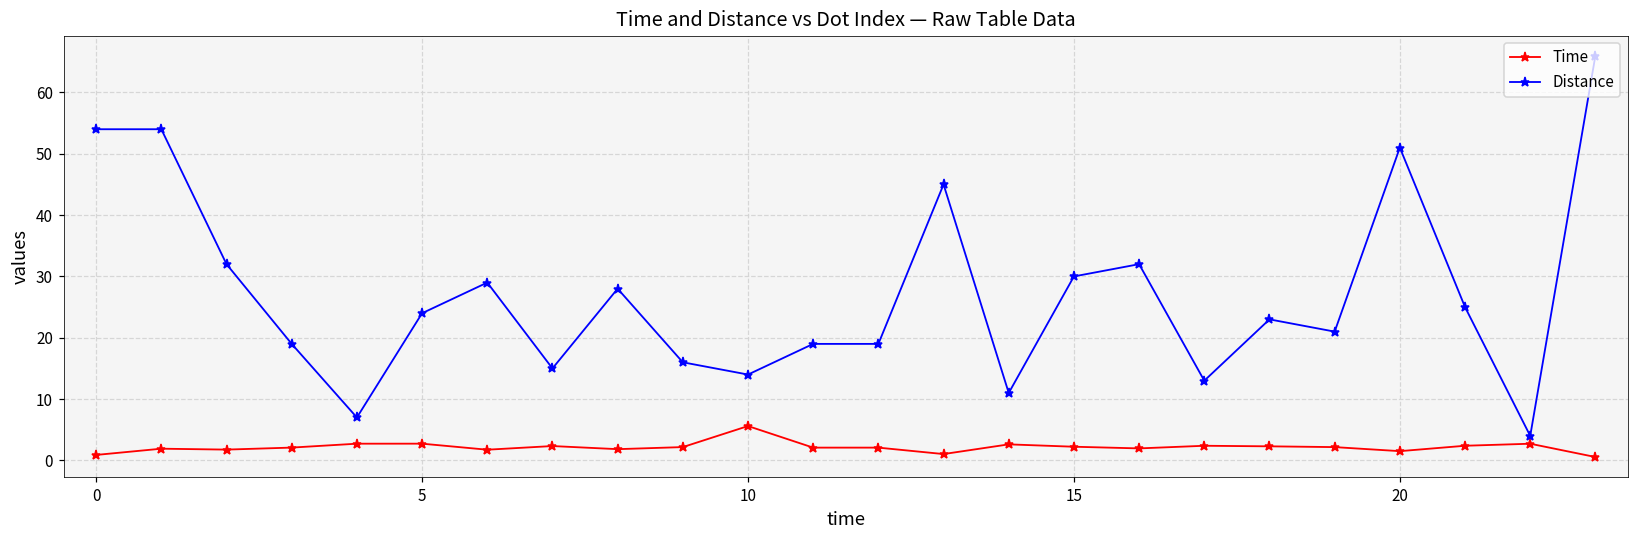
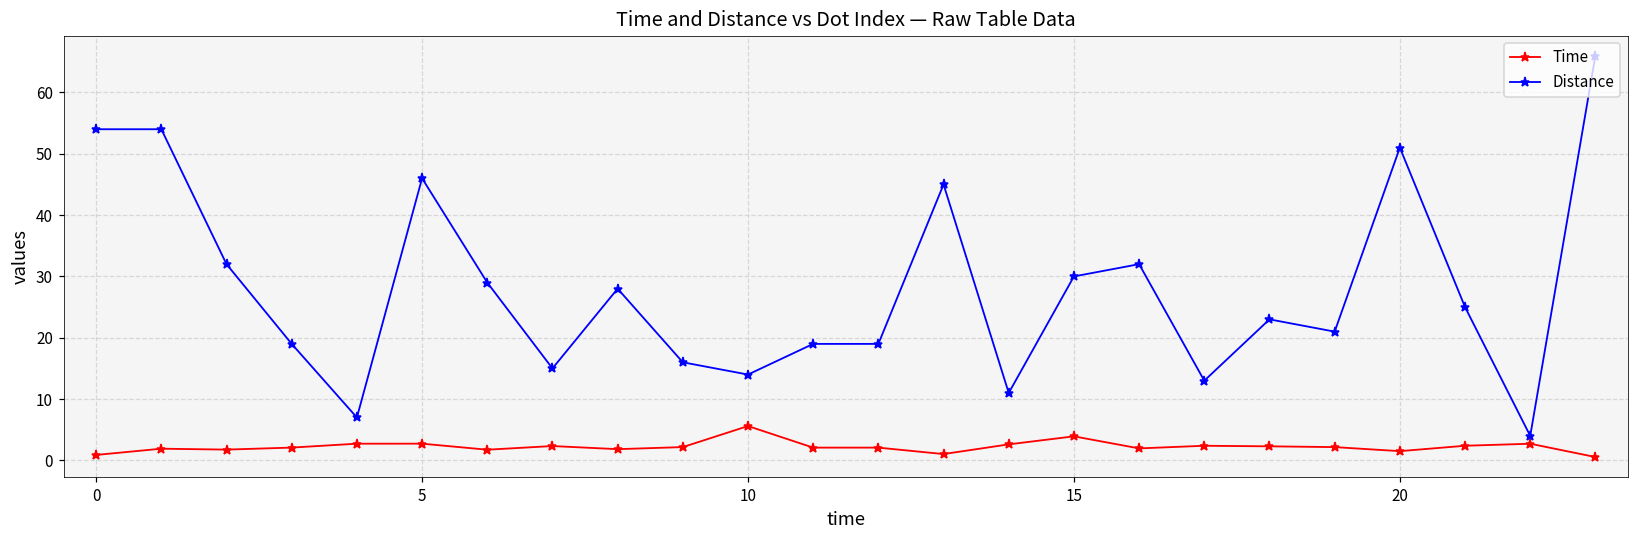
  {
    "Time": {
      "0": 1,
      "5": 3,
      "10": 6,
-     "15": 2,
+     "15": 4,
      "20": 2
    },
    "Distance": {
      "0": 54,
-     "5": 24,
+     "5": 46,
      "10": 14,
      "15": 30,
      "20": 51
    }
  }
